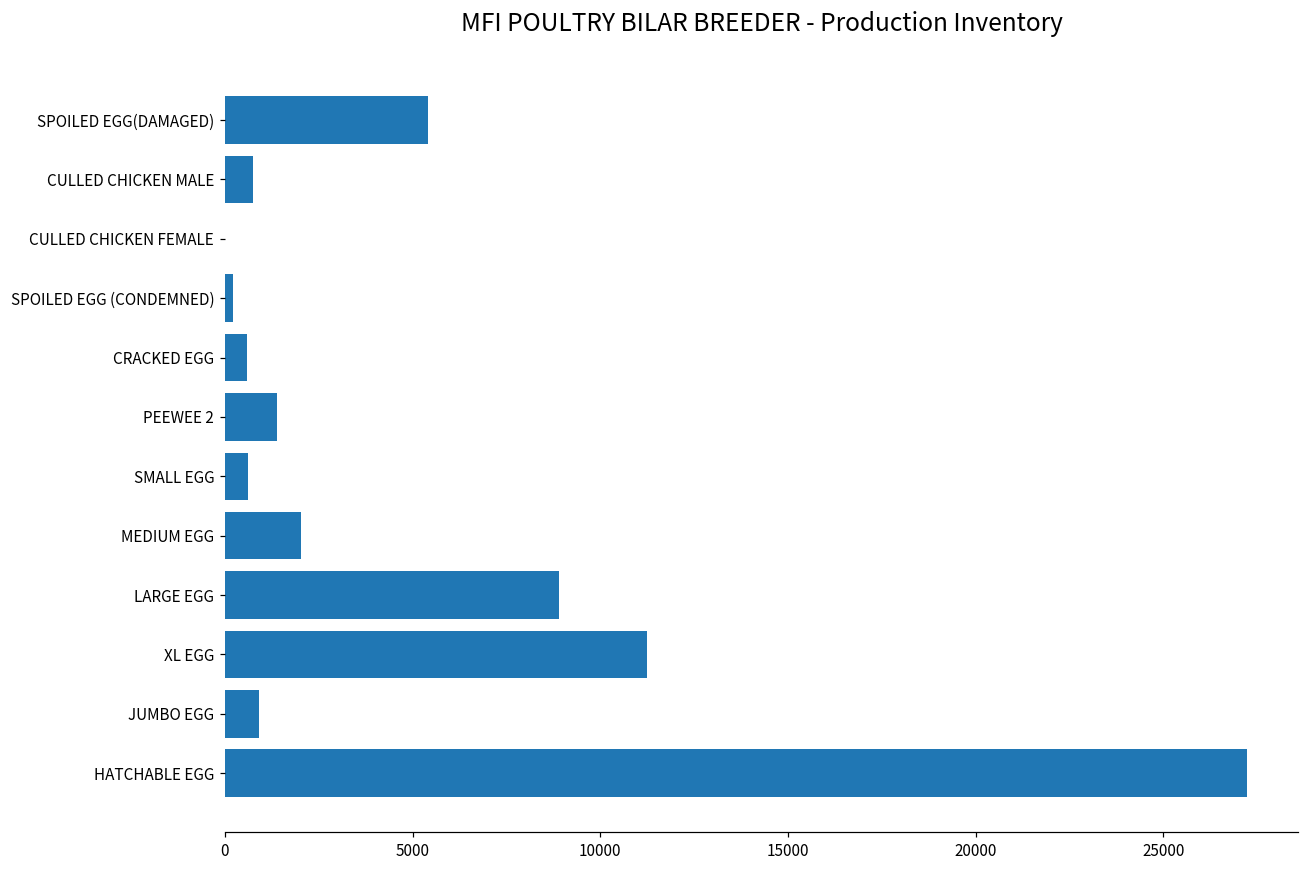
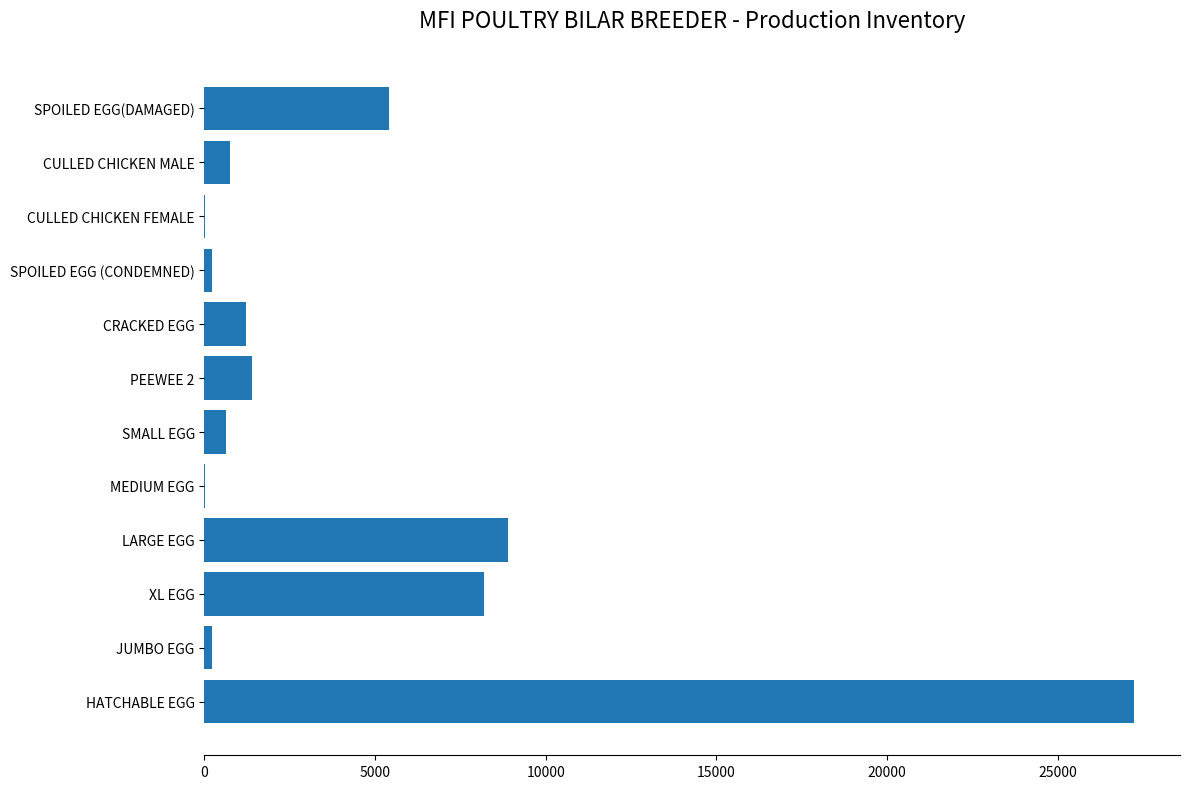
  {
    "SPOILED EGG(DAMAGED)": 5400,
    "CULLED CHICKEN MALE": 800,
    "SPOILED EGG (CONDEMNED)": 200,
-   "CRACKED EGG": 600,
+   "CRACKED EGG": 1200,
    "PEEWEE 2": 1400,
    "SMALL EGG": 600,
-   "MEDIUM EGG": 2000,
+   "MEDIUM EGG": 0,
    "LARGE EGG": 8900,
-   "XL EGG": 11200,
-   "JUMBO EGG": 900,
+   "XL EGG": 8200,
+   "JUMBO EGG": 200,
    "HATCHABLE EGG": 27200
  }
